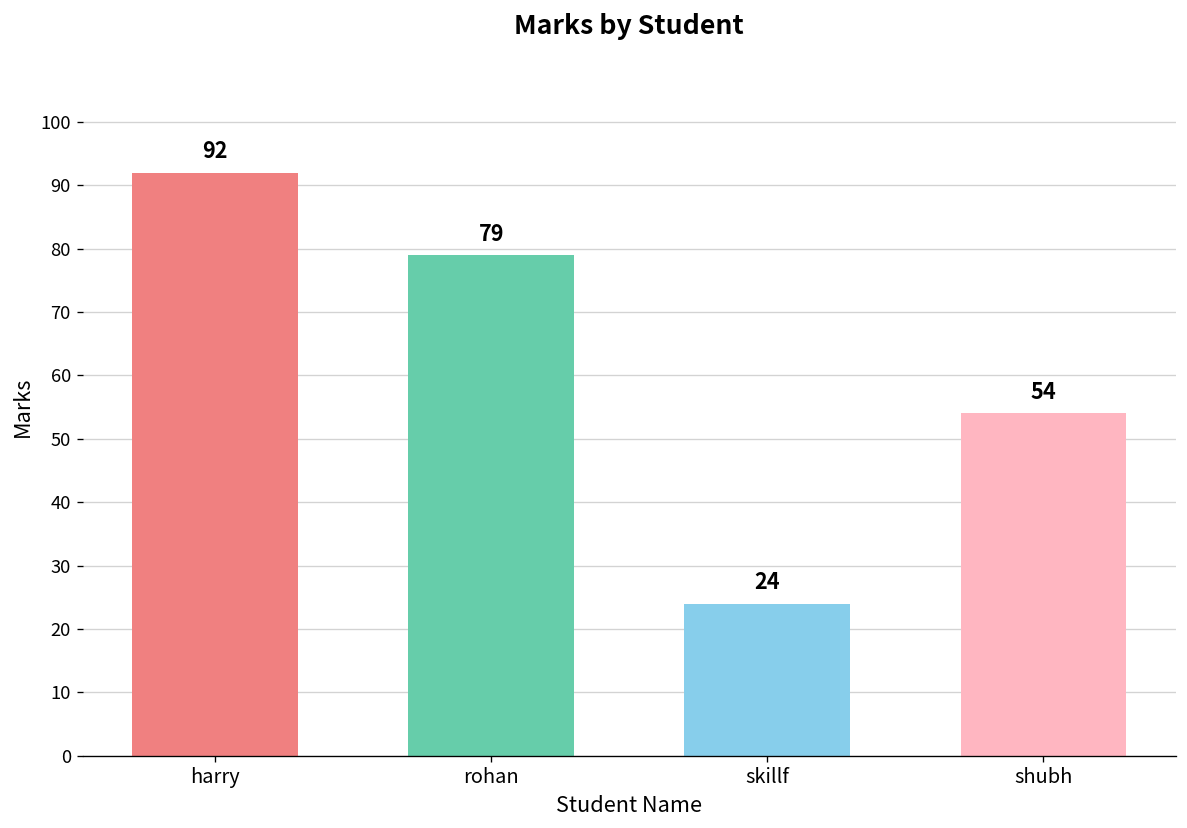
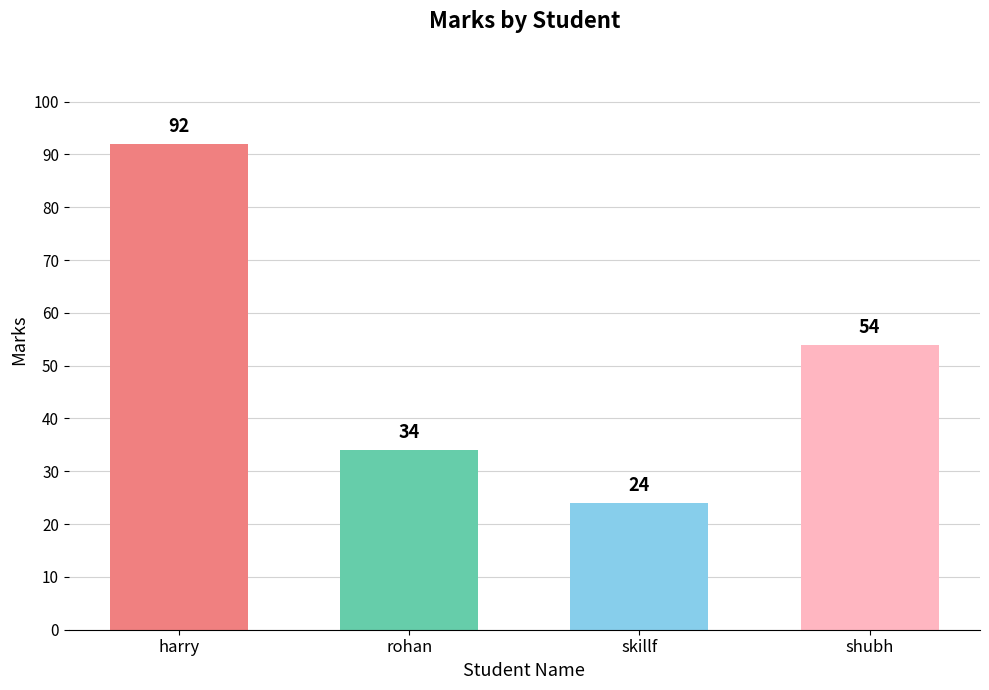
  {
    "harry": 92,
-   "rohan": 79,
+   "rohan": 34,
    "skillf": 24,
    "shubh": 54
  }
